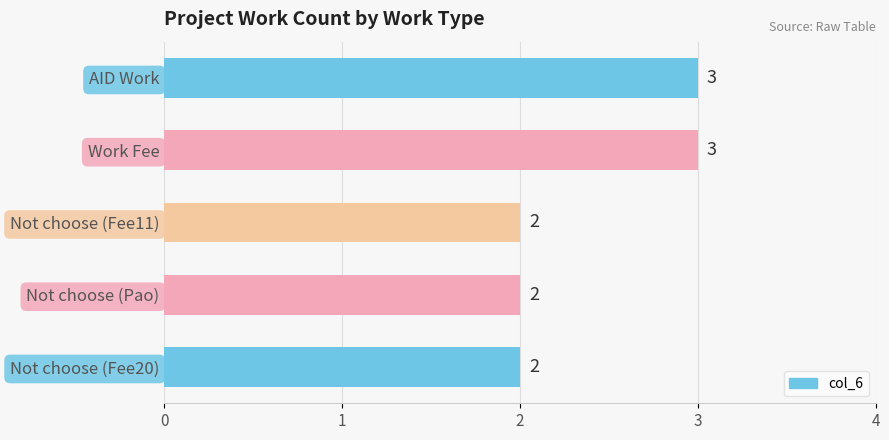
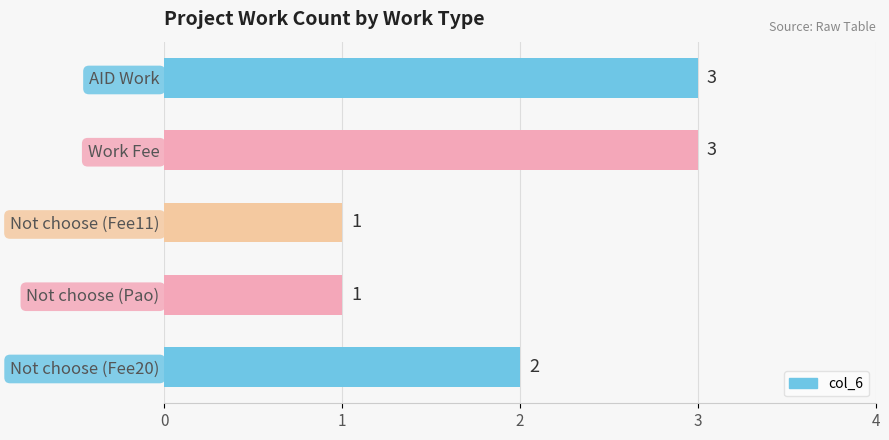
  {
    "AID Work": 3,
    "Work Fee": 3,
-   "Not choose (Fee11)": 2,
-   "Not choose (Pao)": 2,
+   "Not choose (Fee11)": 1,
+   "Not choose (Pao)": 1,
    "Not choose (Fee20)": 2
  }
